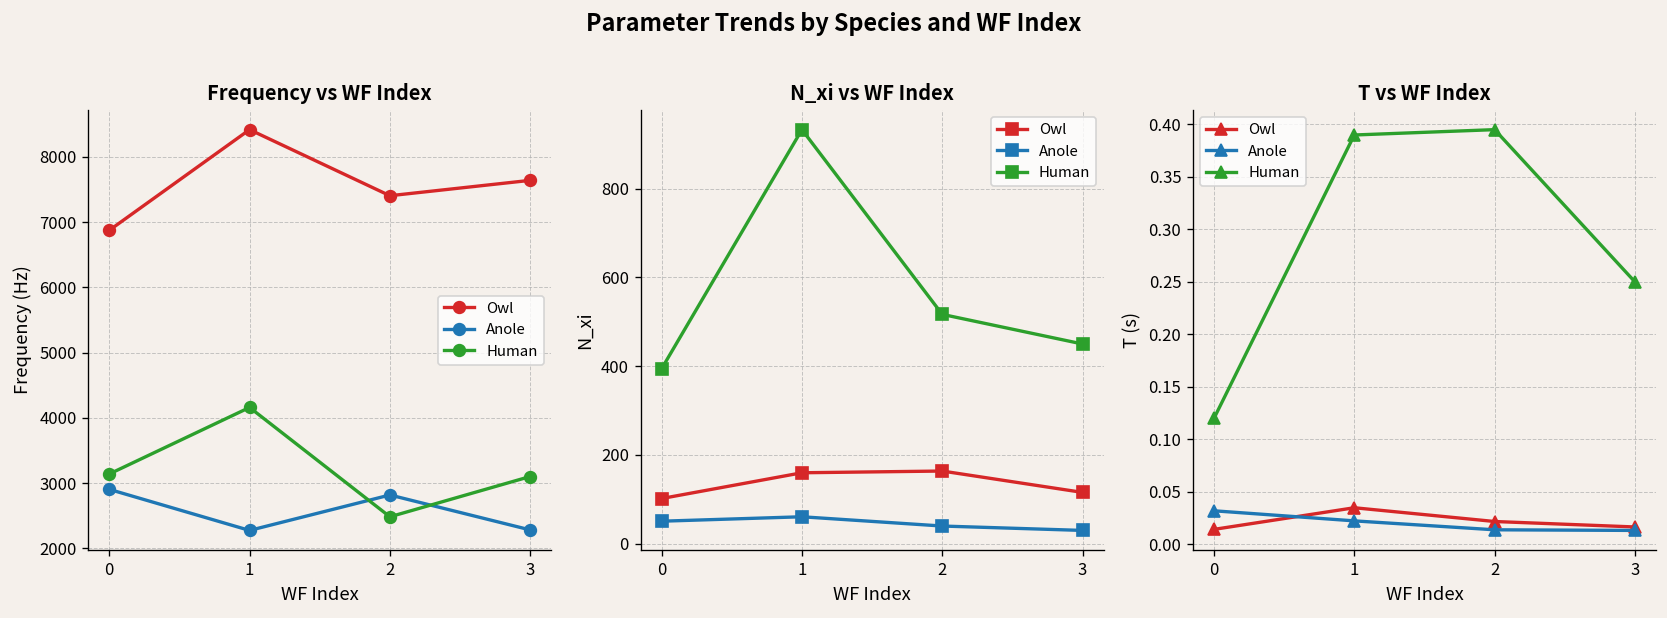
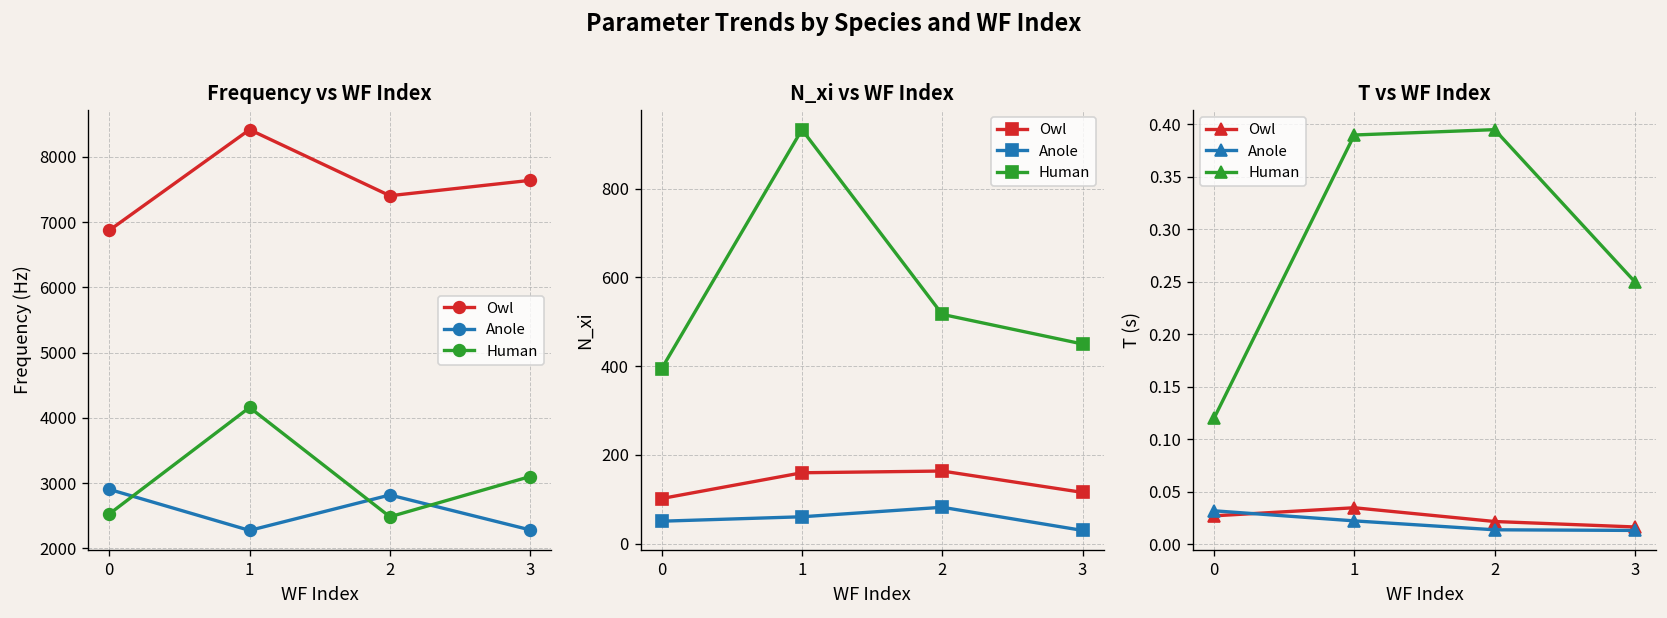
  {
    "Frequency vs WF Index": {
      "Owl": {
        "0": 6900,
        "1": 8400,
        "2": 7400,
        "3": 7600
      },
      "Anole": {
        "0": 2900,
        "1": 2300,
        "2": 2800,
        "3": 2300
      },
      "Human": {
-       "0": 3100,
+       "0": 2500,
        "1": 4200,
        "2": 2500,
        "3": 3100
      }
    },
    "N_xi vs WF Index": {
      "Owl": {
        "0": 100,
        "1": 160,
        "2": 160,
        "3": 120
      },
      "Anole": {
        "0": 50,
        "1": 60,
-       "2": 40,
+       "2": 80,
        "3": 30
      },
      "Human": {
        "0": 390,
        "1": 930,
        "2": 520,
        "3": 450
      }
    },
    "T vs WF Index": {
      "Owl": {
-       "0": 0.01,
+       "0": 0.03,
        "1": 0.03,
        "2": 0.02,
        "3": 0.02
      },
      "Anole": {
        "0": 0.03,
        "1": 0.02,
        "2": 0.01,
        "3": 0.01
      },
      "Human": {
        "0": 0.12,
        "1": 0.39,
        "2": 0.40,
        "3": 0.25
      }
    }
  }
